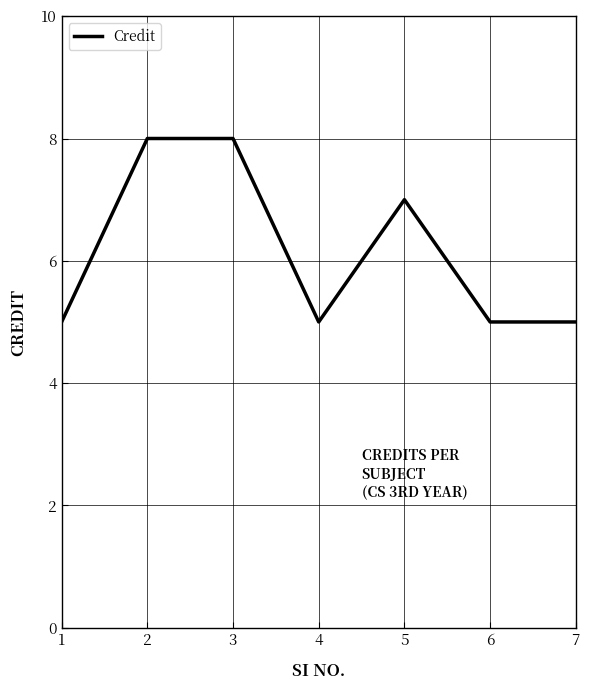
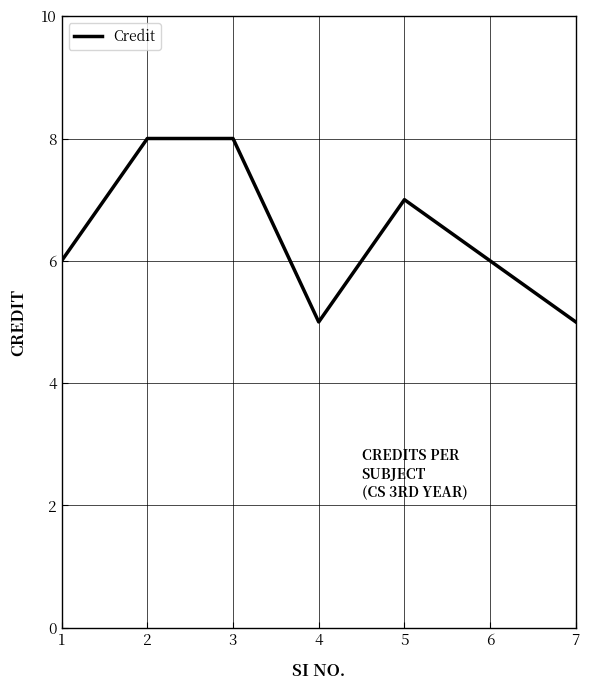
  {
-   "1": 5,
+   "1": 6,
    "2": 8,
    "3": 8,
    "4": 5,
    "5": 7,
-   "6": 5,
+   "6": 6,
    "7": 5
  }
